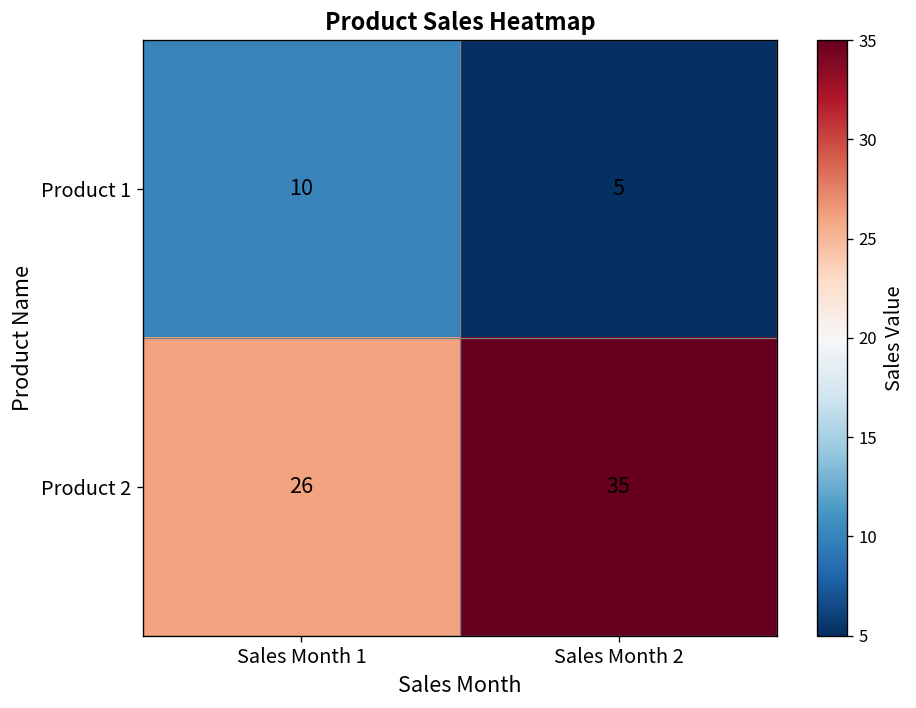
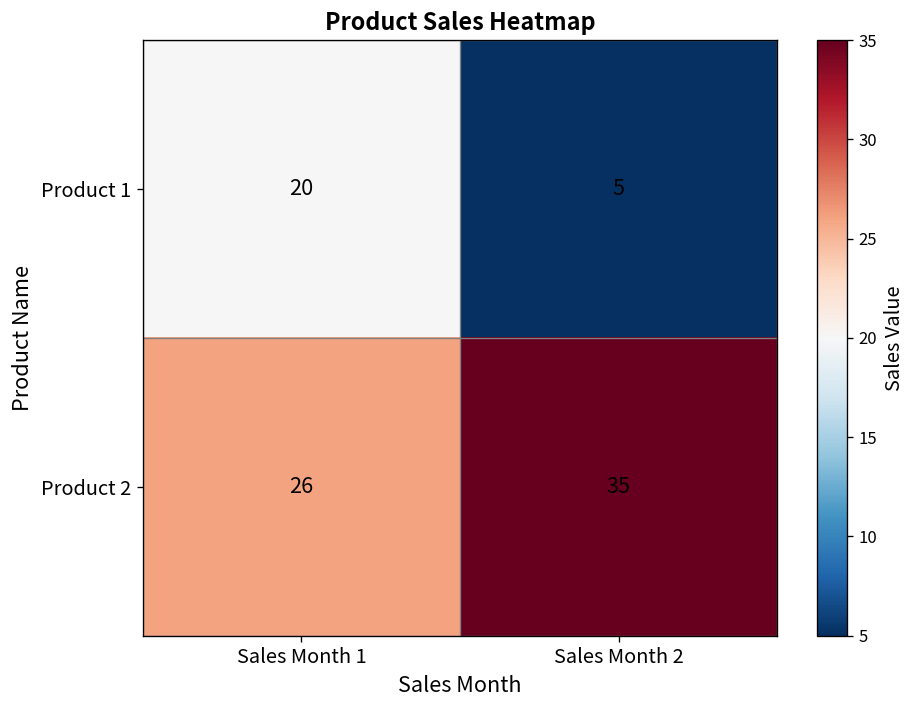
  {
    "Product 1": {
-     "Sales Month 1": 10,
+     "Sales Month 1": 20,
      "Sales Month 2": 5
    },
    "Product 2": {
      "Sales Month 1": 26,
      "Sales Month 2": 35
    }
  }
